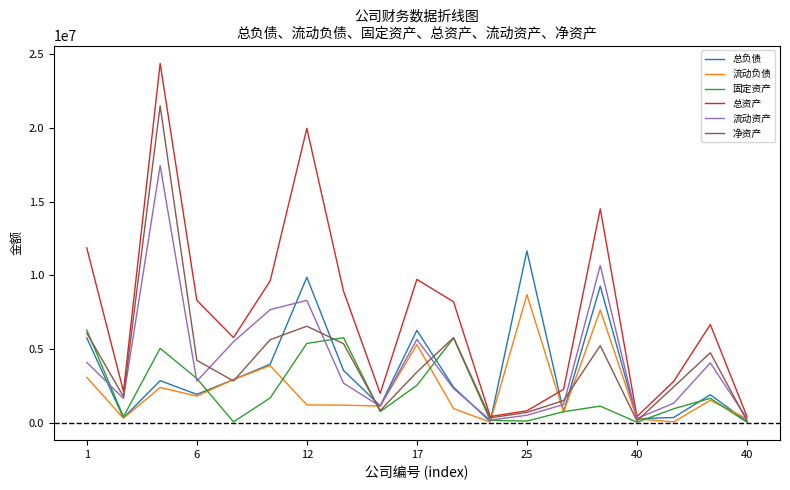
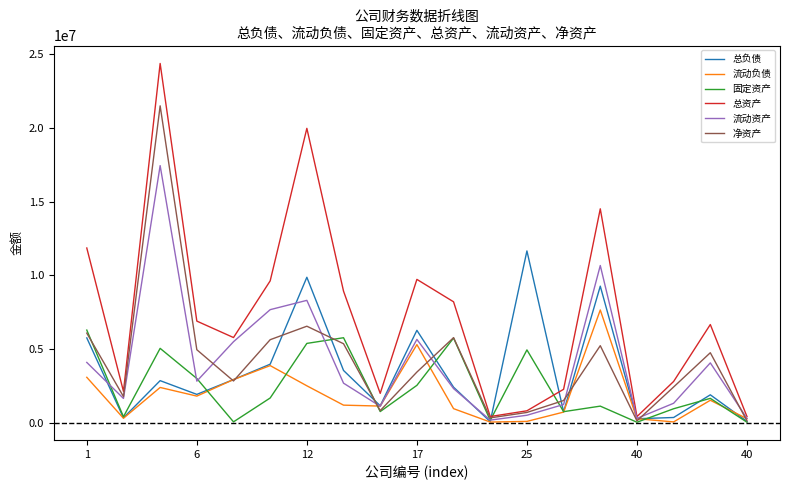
  {
    "总负债": {
      "12": 9900000,
      "25": 11700000
    },
    "流动负债": {
-     "12": 1200000,
-     "25": 8700000
+     "12": 2500000,
+     "25": 100000
    },
    "固定资产": {
      "6": 3000000,
      "12": 5400000,
-     "25": 100000
+     "25": 5000000
    },
    "总资产": {
-     "6": 8300000,
+     "6": 6900000,
      "12": 20000000
    },
    "流动资产": {
      "6": 2800000,
      "12": 8300000,
      "25": 500000
    },
    "净资产": {
-     "6": 4200000,
+     "6": 5000000,
      "12": 6600000
    }
  }
